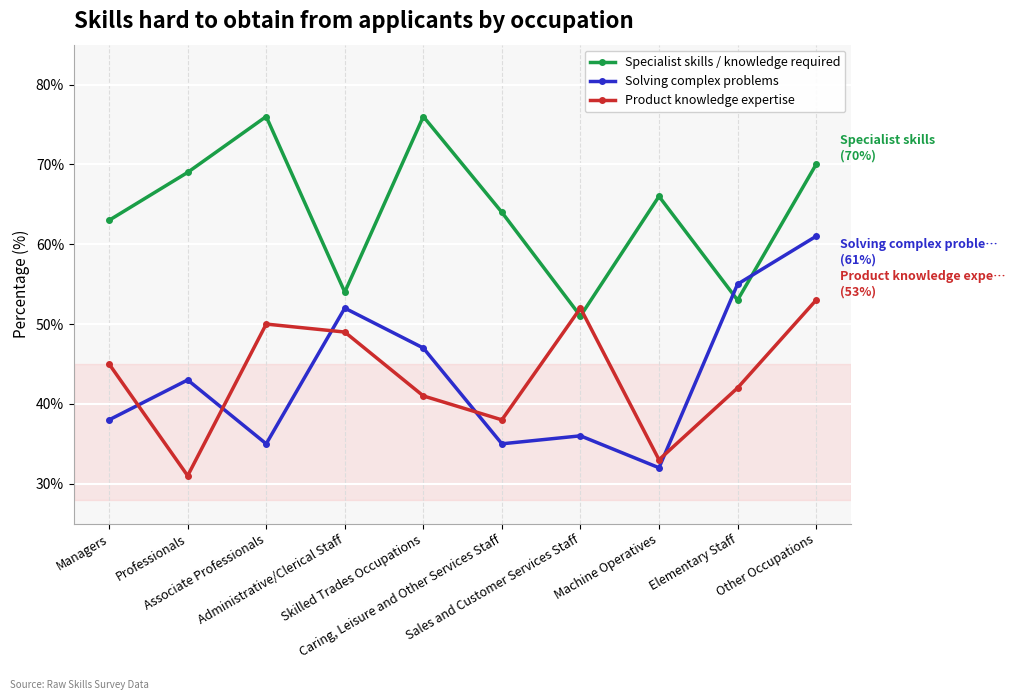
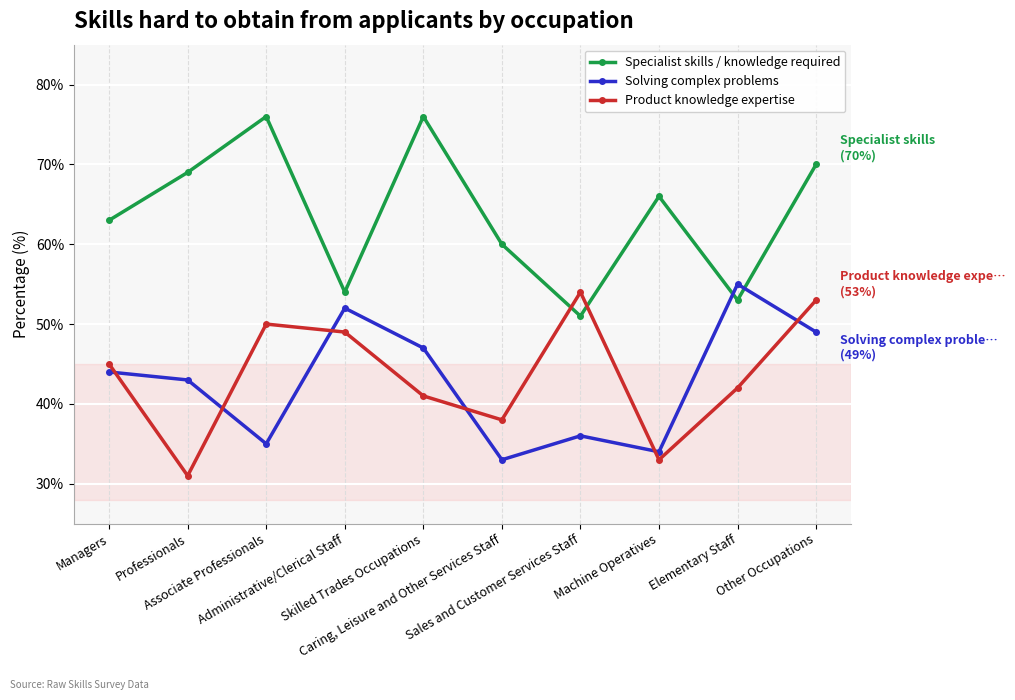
  {
    "Specialist skills / knowledge required": {
      "Managers": "63%",
      "Professionals": "69%",
      "Associate Professionals": "76%",
      "Administrative/Clerical Staff": "54%",
      "Skilled Trades Occupations": "76%",
-     "Caring, Leisure and Other Services Staff": "64%",
+     "Caring, Leisure and Other Services Staff": "60%",
      "Sales and Customer Services Staff": "51%",
      "Machine Operatives": "66%",
      "Elementary Staff": "53%"
    },
    "Solving complex problems": {
-     "Managers": "38%",
-     "Caring, Leisure and Other Services Staff": "35%",
-     "Machine Operatives": "32%",
-     "Other Occupations": "(61%)"
+     "Managers": "44%",
+     "Caring, Leisure and Other Services Staff": "33%",
+     "Machine Operatives": "34%",
+     "Other Occupations": "(49%)"
    },
    "Product knowledge expertise": {
      "Managers": "45%",
      "Professionals": "31%",
      "Associate Professionals": "50%",
      "Administrative/Clerical Staff": "49%",
      "Skilled Trades Occupations": "41%",
      "Caring, Leisure and Other Services Staff": "38%",
-     "Sales and Customer Services Staff": "52%",
+     "Sales and Customer Services Staff": "54%",
      "Machine Operatives": "33%",
      "Elementary Staff": "42%"
    }
  }
